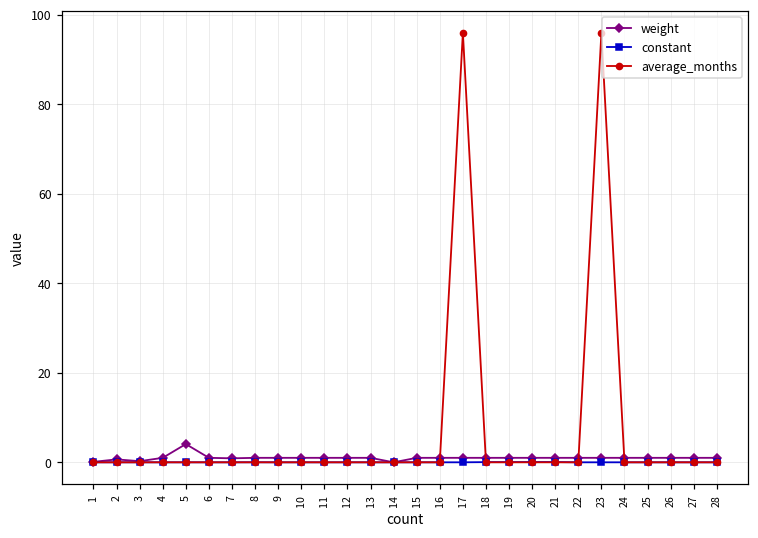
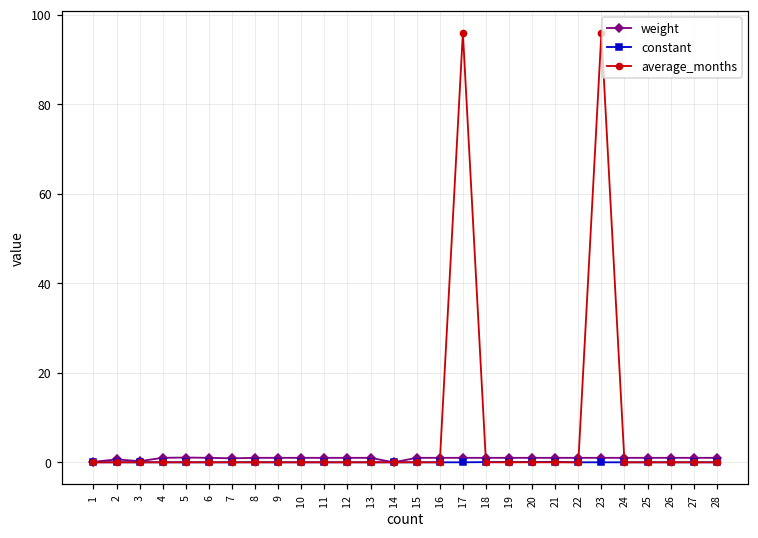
  {
    "weight": {
      "2": 1,
      "4": 1,
-     "5": 4,
+     "5": 1,
      "6": 1,
      "7": 1,
      "8": 1,
      "9": 1,
      "10": 1,
      "11": 1,
      "12": 1,
      "13": 1,
      "15": 1,
      "16": 1,
      "17": 1,
      "18": 1,
      "19": 1,
      "20": 1,
      "21": 1,
      "22": 1,
      "23": 1,
      "24": 1,
      "25": 1,
      "26": 1,
      "27": 1,
      "28": 1
    },
    "constant": {
      "17": 0,
      "23": 0
    },
    "average_months": {
      "17": 96,
      "23": 96
    }
  }
